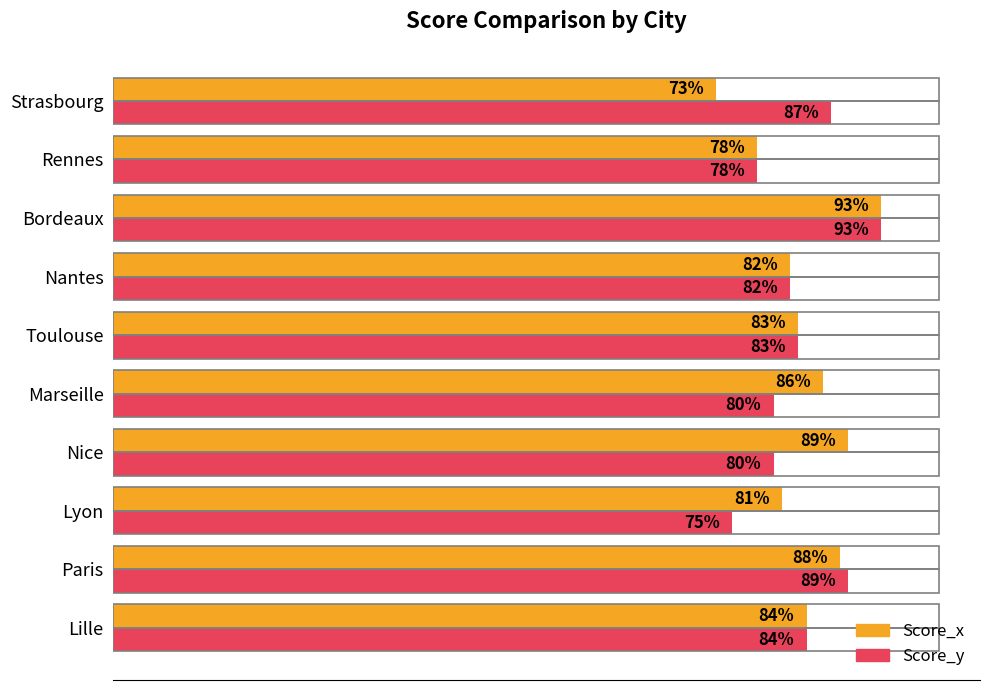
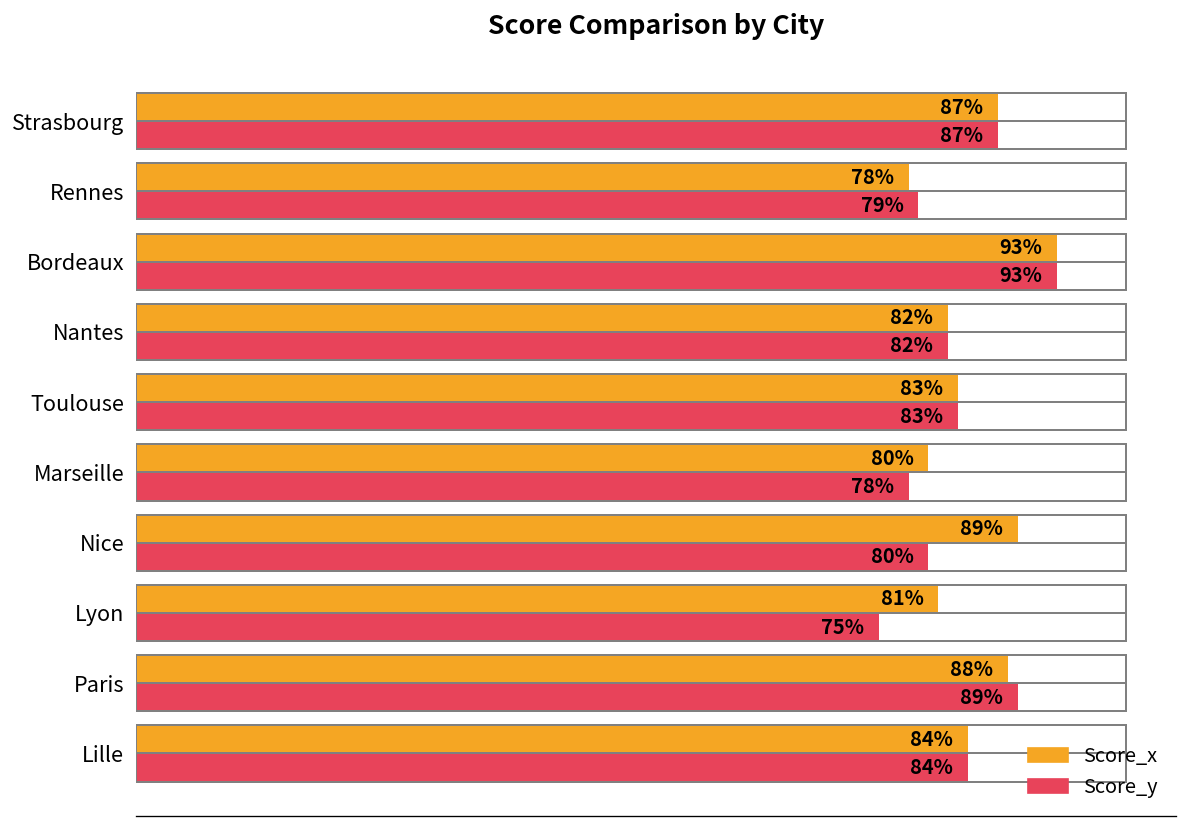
  {
    "Score_x": {
-     "Strasbourg": "73%",
+     "Strasbourg": "87%",
      "Rennes": "78%",
      "Bordeaux": "93%",
      "Nantes": "82%",
      "Toulouse": "83%",
-     "Marseille": "86%",
+     "Marseille": "80%",
      "Nice": "89%",
      "Lyon": "81%",
      "Paris": "88%",
      "Lille": "84%"
    },
    "Score_y": {
      "Strasbourg": "87%",
-     "Rennes": "78%",
+     "Rennes": "79%",
      "Bordeaux": "93%",
      "Nantes": "82%",
      "Toulouse": "83%",
-     "Marseille": "80%",
+     "Marseille": "78%",
      "Nice": "80%",
      "Lyon": "75%",
      "Paris": "89%",
      "Lille": "84%"
    }
  }
